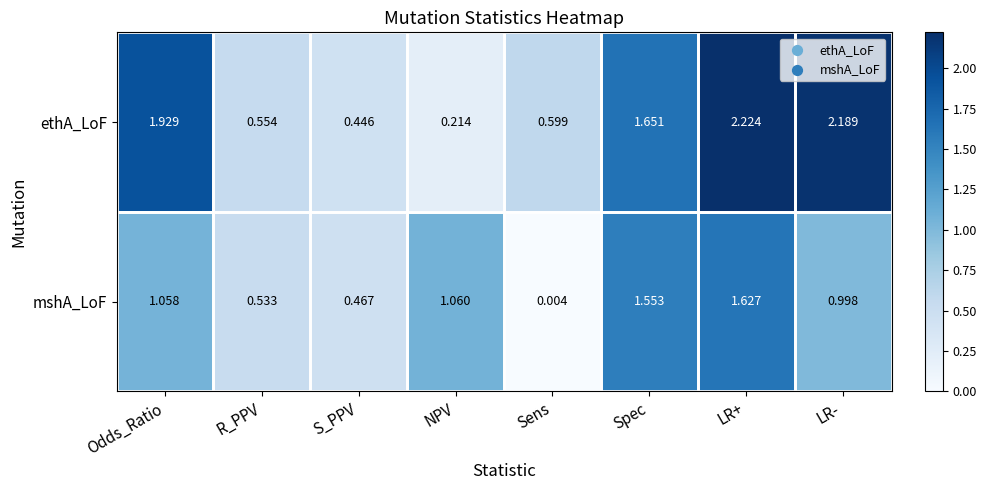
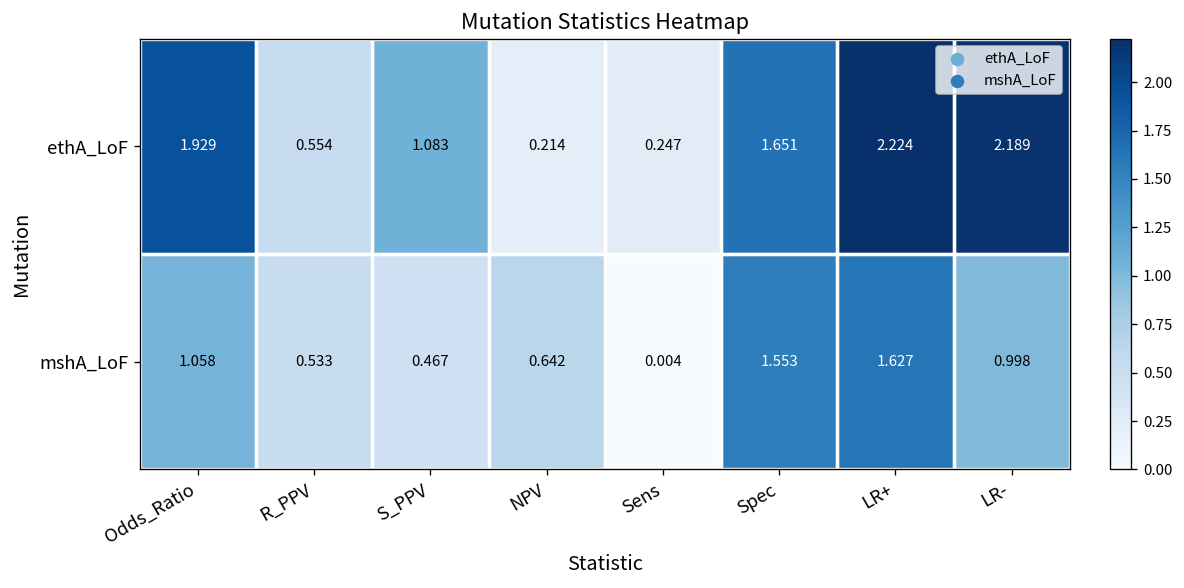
  {
    "ethA_LoF": {
      "Odds_Ratio": 1.929,
      "R_PPV": 0.554,
-     "S_PPV": 0.446,
+     "S_PPV": 1.083,
      "NPV": 0.214,
-     "Sens": 0.599,
+     "Sens": 0.247,
      "Spec": 1.651,
      "LR+": 2.224,
      "LR-": 2.189
    },
    "mshA_LoF": {
      "Odds_Ratio": 1.058,
      "R_PPV": 0.533,
      "S_PPV": 0.467,
-     "NPV": 1.060,
+     "NPV": 0.642,
      "Sens": 0.004,
      "Spec": 1.553,
      "LR+": 1.627,
      "LR-": 0.998
    }
  }
